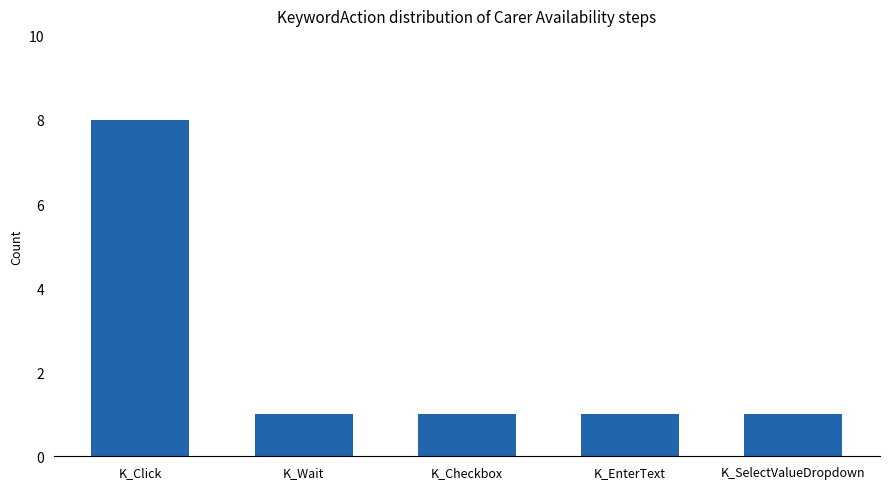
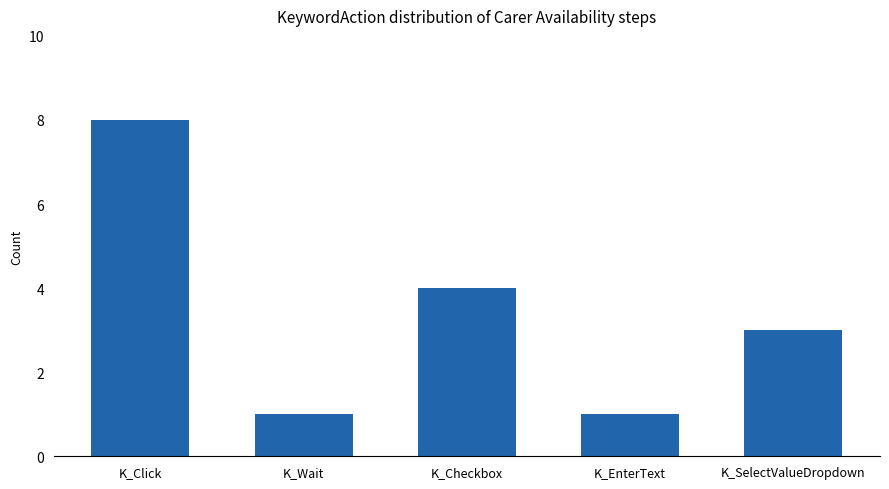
  {
    "K_Click": 8,
    "K_Wait": 1,
-   "K_Checkbox": 1,
+   "K_Checkbox": 4,
    "K_EnterText": 1,
-   "K_SelectValueDropdown": 1
+   "K_SelectValueDropdown": 3
  }
